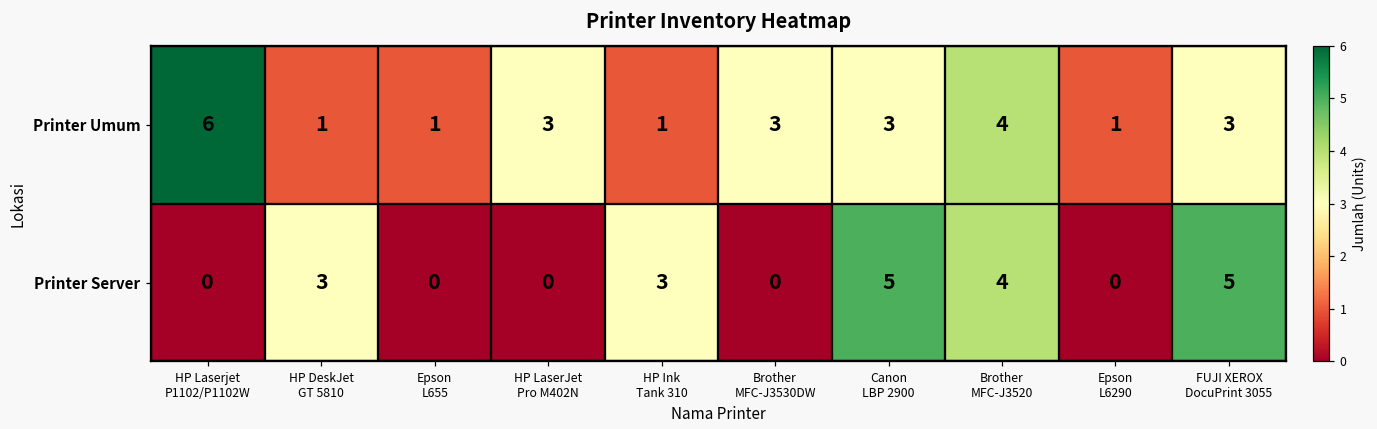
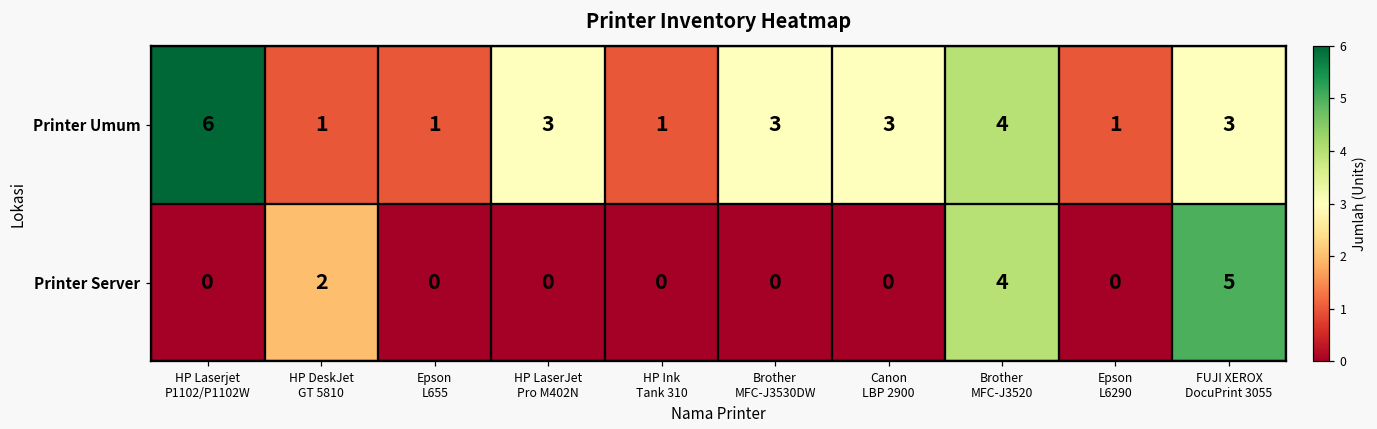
  {
    "Printer Umum": {
      "HP Laserjet P1102/P1102W": 6,
      "HP DeskJet GT 5810": 1,
      "Epson L655": 1,
      "HP LaserJet Pro M402N": 3,
      "HP Ink Tank 310": 1,
      "Brother MFC-J3530DW": 3,
      "Canon LBP 2900": 3,
      "Brother MFC-J3520": 4,
      "Epson L6290": 1,
      "FUJI XEROX DocuPrint 3055": 3
    },
    "Printer Server": {
      "HP Laserjet P1102/P1102W": 0,
-     "HP DeskJet GT 5810": 3,
+     "HP DeskJet GT 5810": 2,
      "Epson L655": 0,
      "HP LaserJet Pro M402N": 0,
-     "HP Ink Tank 310": 3,
+     "HP Ink Tank 310": 0,
      "Brother MFC-J3530DW": 0,
-     "Canon LBP 2900": 5,
+     "Canon LBP 2900": 0,
      "Brother MFC-J3520": 4,
      "Epson L6290": 0,
      "FUJI XEROX DocuPrint 3055": 5
    }
  }
